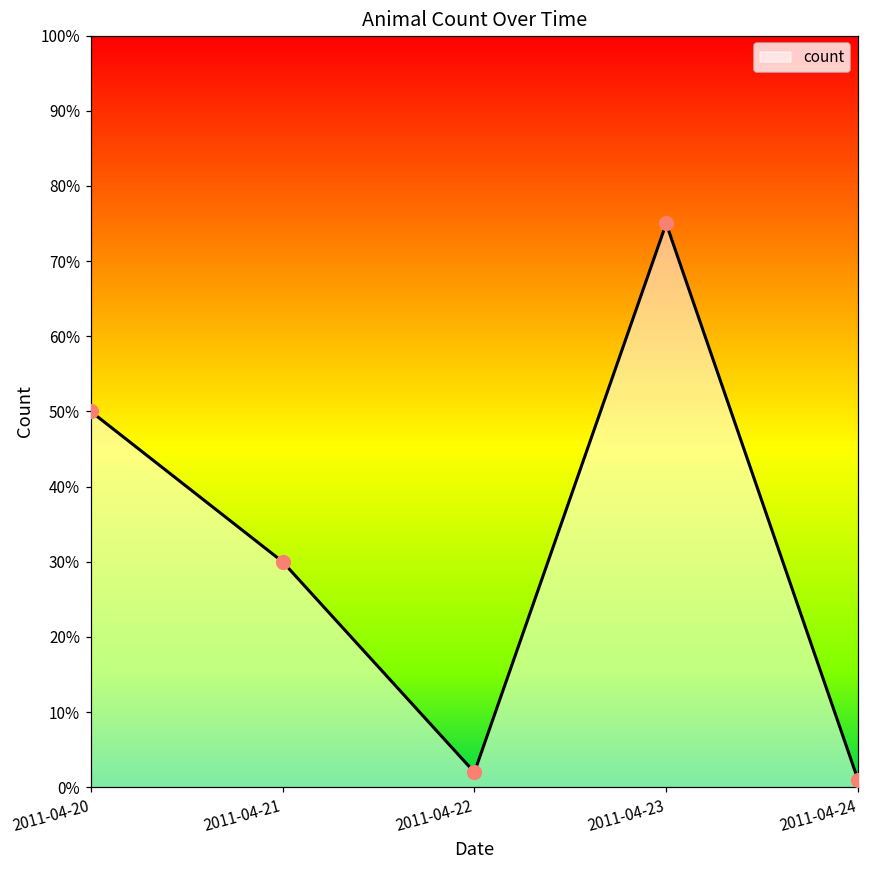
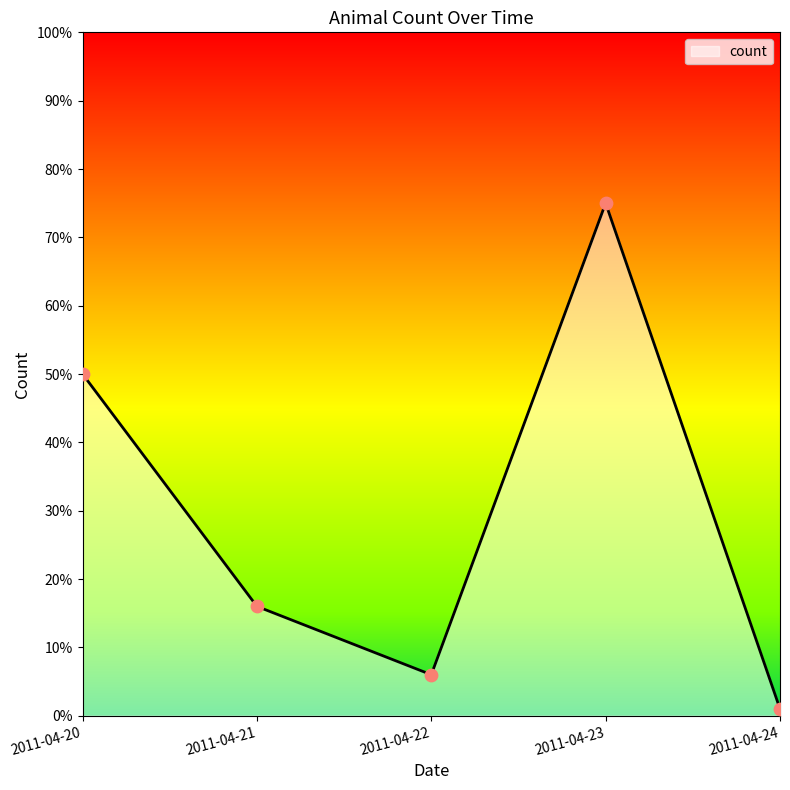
  {
    "2011-04-20": "50%",
-   "2011-04-21": "30%",
-   "2011-04-22": "2%",
+   "2011-04-21": "16%",
+   "2011-04-22": "6%",
    "2011-04-23": "75%",
    "2011-04-24": "1%"
  }
